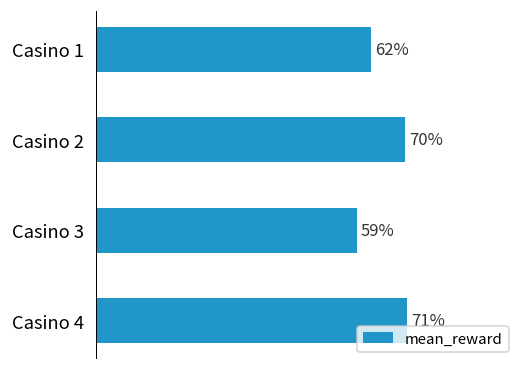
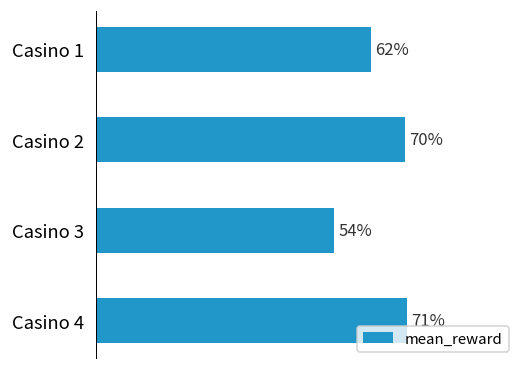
  {
    "Casino 1": "62%",
    "Casino 2": "70%",
-   "Casino 3": "59%"
+   "Casino 3": "54%"
  }
